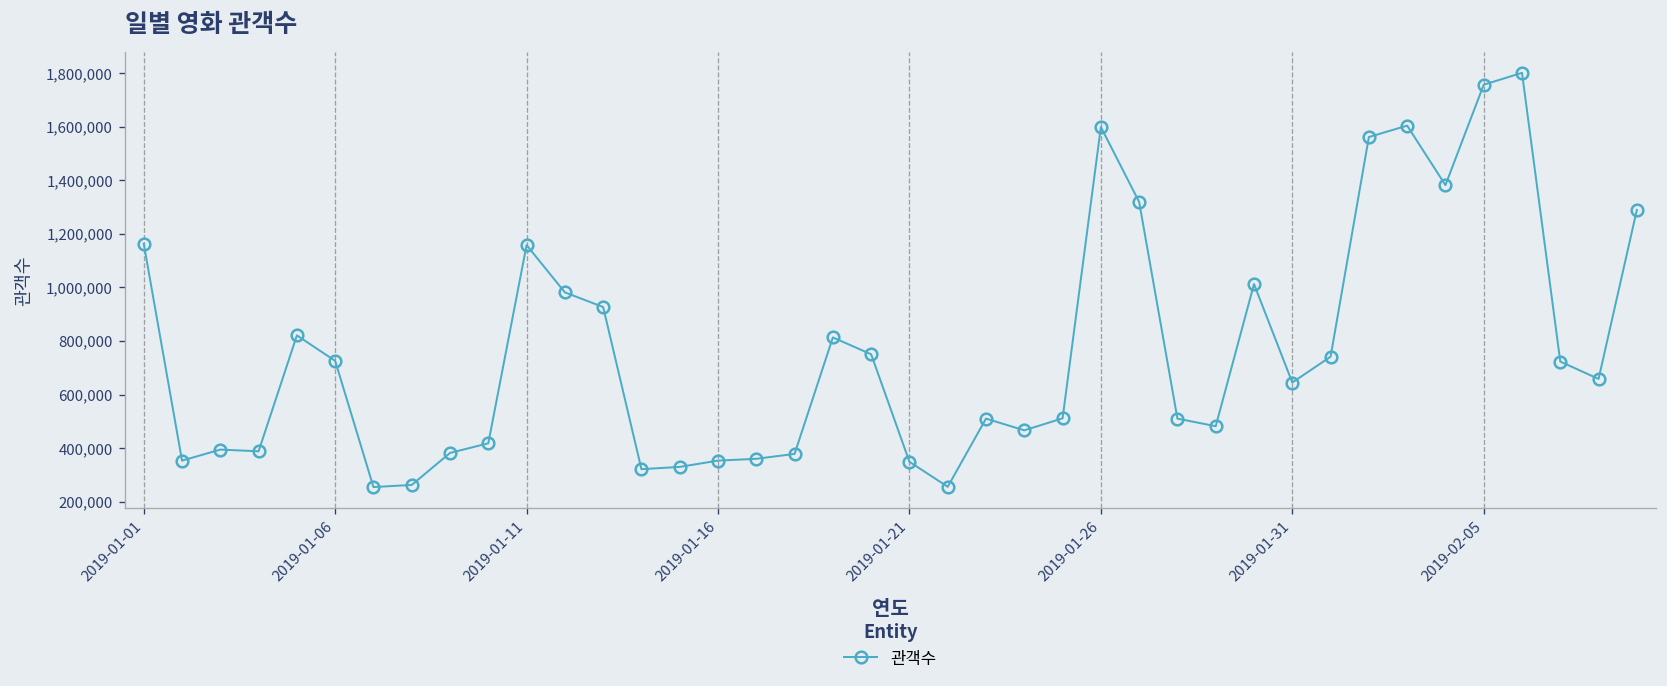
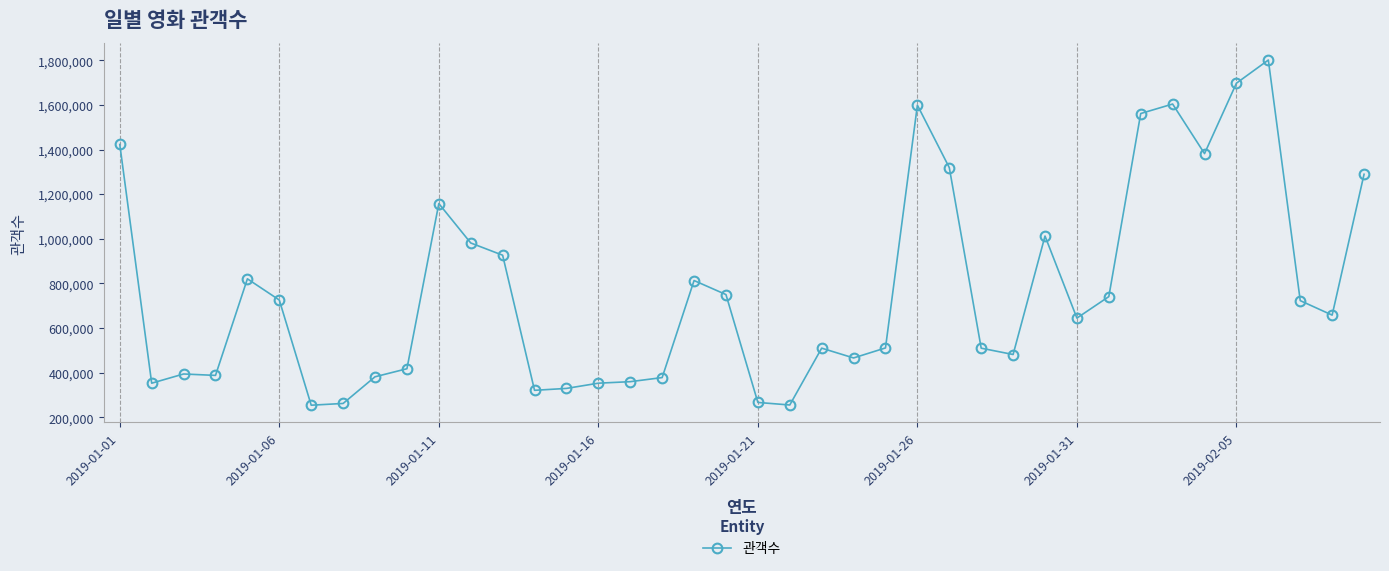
  {
-   "2019-01-01": "1,160,000",
+   "2019-01-01": "1,420,000",
    "2019-01-06": "730,000",
    "2019-01-11": "1,160,000",
    "2019-01-16": "350,000",
-   "2019-01-21": "350,000",
+   "2019-01-21": "270,000",
    "2019-01-26": "1,600,000",
    "2019-01-31": "650,000",
-   "2019-02-05": "1,760,000"
+   "2019-02-05": "1,700,000"
  }
